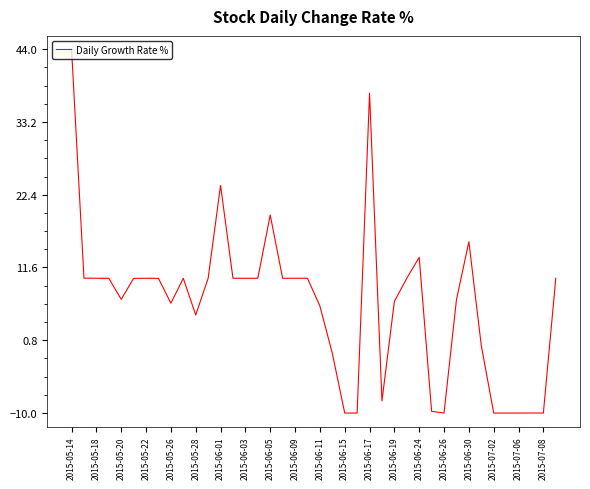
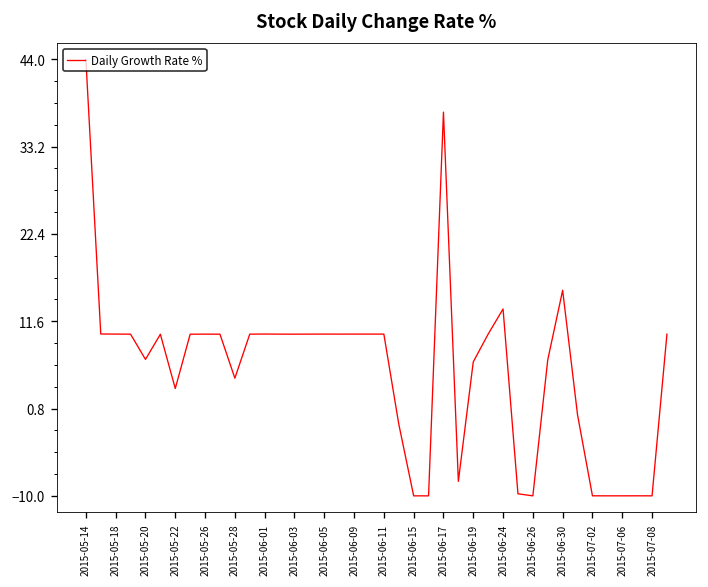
  {
    "2015-05-18": 10,
    "2015-05-20": 7,
-   "2015-05-22": 10,
-   "2015-05-26": 6,
+   "2015-05-22": 3,
+   "2015-05-26": 10,
    "2015-05-28": 5,
-   "2015-06-01": 24,
+   "2015-06-01": 10,
    "2015-06-03": 10,
-   "2015-06-05": 19,
+   "2015-06-05": 10,
    "2015-06-09": 10,
-   "2015-06-11": 6,
+   "2015-06-11": 10,
    "2015-06-15": -10,
    "2015-06-17": 37,
    "2015-06-19": 7,
    "2015-06-24": 13,
    "2015-06-26": -10,
    "2015-06-30": 15,
    "2015-07-02": -10,
    "2015-07-06": -10,
    "2015-07-08": -10
  }
